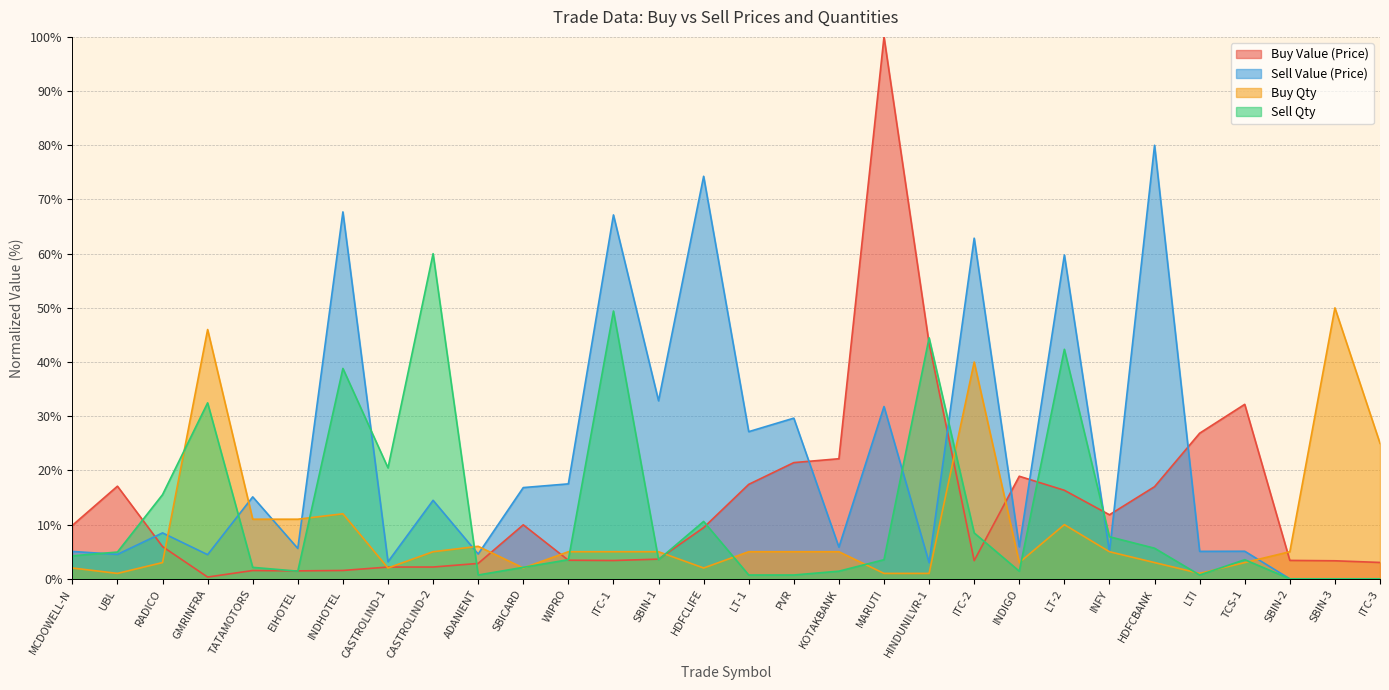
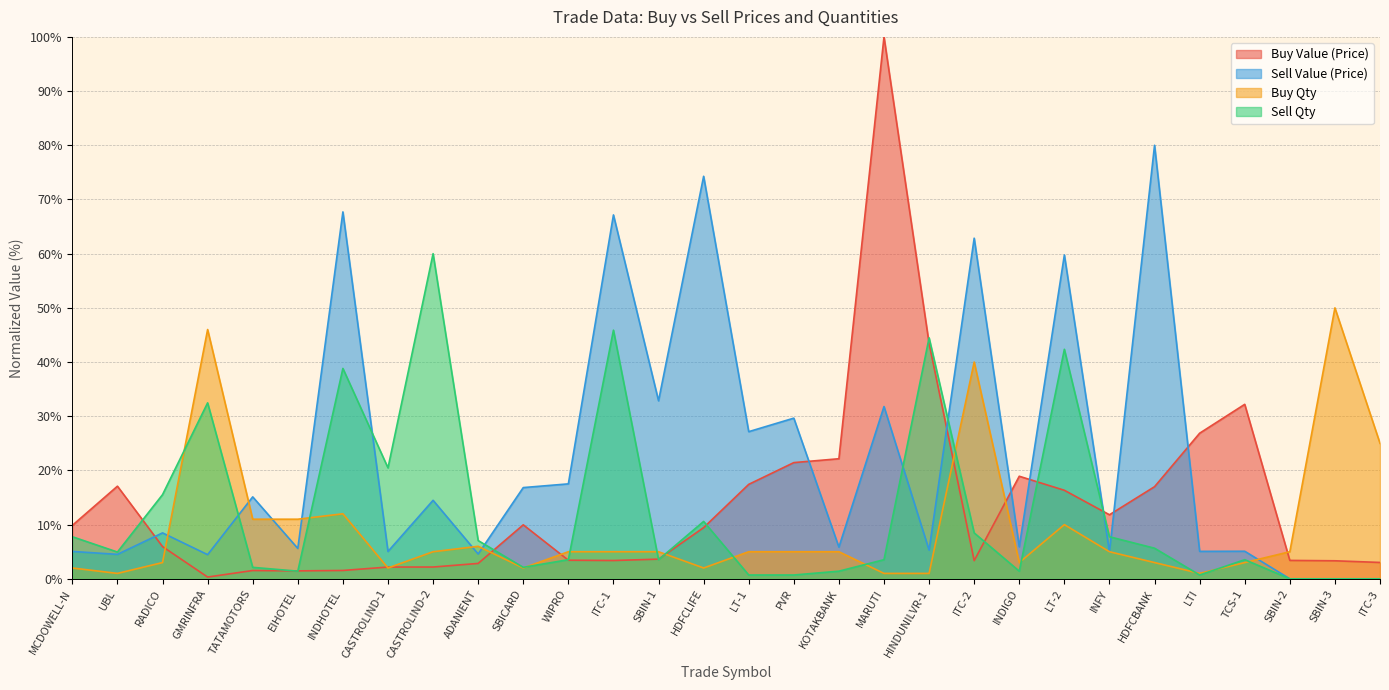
  {
    "Buy Value (Price)": {
      "MCDOWELL-N": "10%",
      "UBL": "17%",
      "RADICO": "6%",
      "GMRINFRA": "0%",
      "TATAMOTORS": "2%",
      "INDHOTEL": "2%",
      "CASTROLIND-2": "2%",
      "ADANIENT": "3%",
      "SBICARD": "10%",
      "ITC-1": "3%",
      "HDFCLIFE": "9%",
      "LT-1": "17%",
      "PVR": "21%",
      "KOTAKBANK": "22%",
      "MARUTI": "100%",
      "HINDUNILVR-1": "43%",
      "ITC-2": "3%",
      "INDIGO": "19%",
      "LT-2": "16%",
      "INFY": "12%",
      "HDFCBANK": "17%",
      "LTI": "27%",
      "TCS-1": "32%",
      "SBIN-2": "3%",
      "SBIN-3": "3%",
      "ITC-3": "3%"
    },
    "Sell Value (Price)": {
      "MCDOWELL-N": "5%",
      "RADICO": "8%",
      "GMRINFRA": "4%",
      "TATAMOTORS": "15%",
      "EIHOTEL": "6%",
      "INDHOTEL": "68%",
-     "CASTROLIND-1": "3%",
+     "CASTROLIND-1": "5%",
      "CASTROLIND-2": "14%",
      "ADANIENT": "5%",
      "SBICARD": "17%",
      "WIPRO": "18%",
      "ITC-1": "67%",
      "SBIN-1": "33%",
      "HDFCLIFE": "74%",
      "LT-1": "27%",
      "PVR": "30%",
      "KOTAKBANK": "6%",
      "MARUTI": "32%",
-     "HINDUNILVR-1": "3%",
+     "HINDUNILVR-1": "5%",
      "ITC-2": "63%",
      "INDIGO": "6%",
      "LT-2": "60%",
      "HDFCBANK": "80%",
      "LTI": "5%",
      "TCS-1": "5%"
    },
    "Buy Qty": {
      "MCDOWELL-N": "2%",
      "UBL": "1%",
      "RADICO": "3%",
      "GMRINFRA": "46%",
      "TATAMOTORS": "11%",
      "EIHOTEL": "11%",
      "INDHOTEL": "12%",
      "CASTROLIND-2": "5%",
      "ADANIENT": "6%",
      "WIPRO": "5%",
      "ITC-1": "5%",
      "SBIN-1": "5%",
      "HDFCLIFE": "2%",
      "LT-1": "5%",
      "PVR": "5%",
      "KOTAKBANK": "5%",
      "MARUTI": "1%",
      "HINDUNILVR-1": "1%",
      "ITC-2": "40%",
      "INDIGO": "3%",
      "LT-2": "10%",
      "HDFCBANK": "3%",
      "TCS-1": "3%",
      "SBIN-2": "5%",
      "SBIN-3": "50%",
      "ITC-3": "25%"
    },
    "Sell Qty": {
-     "MCDOWELL-N": "4%",
+     "MCDOWELL-N": "8%",
      "RADICO": "16%",
      "GMRINFRA": "32%",
      "TATAMOTORS": "2%",
      "INDHOTEL": "39%",
      "CASTROLIND-1": "20%",
      "CASTROLIND-2": "60%",
-     "ADANIENT": "1%",
-     "ITC-1": "49%",
+     "ADANIENT": "7%",
+     "ITC-1": "46%",
      "HDFCLIFE": "11%",
      "LT-1": "1%",
      "PVR": "1%",
      "KOTAKBANK": "1%",
      "MARUTI": "4%",
      "HINDUNILVR-1": "44%",
      "ITC-2": "8%",
      "INDIGO": "1%",
      "LT-2": "42%",
      "INFY": "8%",
      "HDFCBANK": "6%",
      "TCS-1": "4%"
    }
  }
